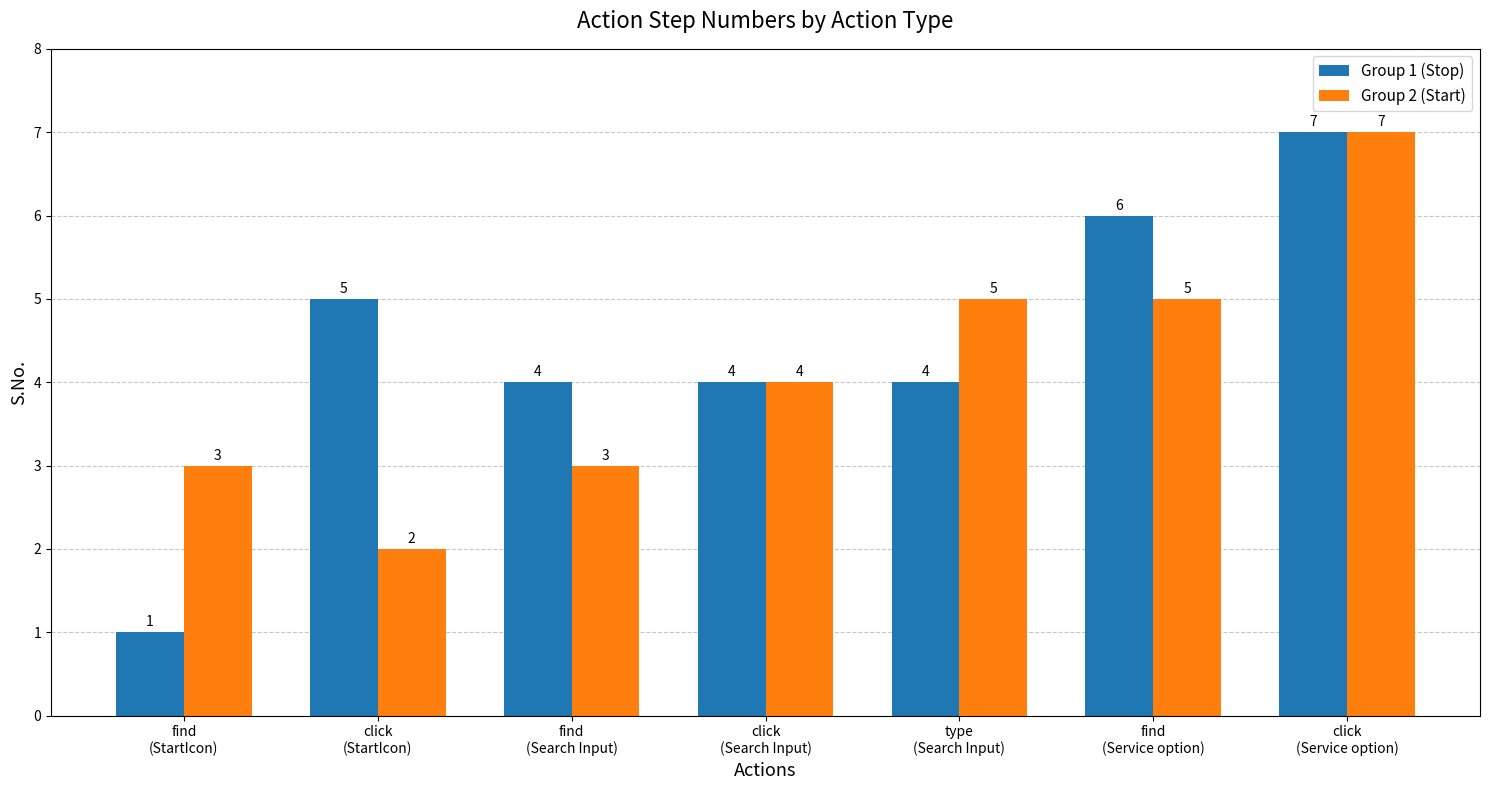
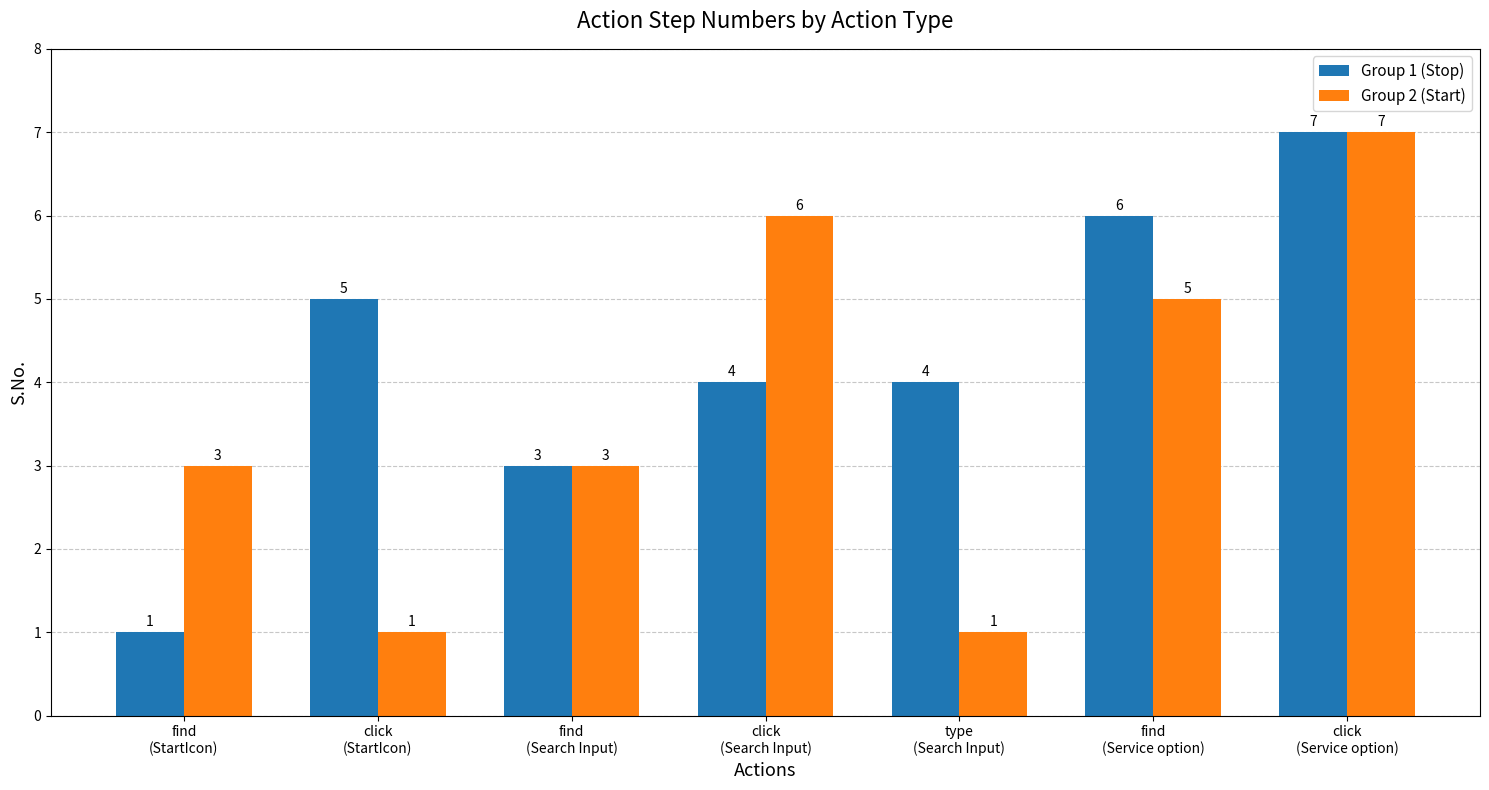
  {
    "Group 1 (Stop)": {
      "find (StartIcon)": 1,
      "click (StartIcon)": 5,
-     "find (Search Input)": 4,
+     "find (Search Input)": 3,
      "click (Search Input)": 4,
      "type (Search Input)": 4,
      "find (Service option)": 6,
      "click (Service option)": 7
    },
    "Group 2 (Start)": {
      "find (StartIcon)": 3,
-     "click (StartIcon)": 2,
+     "click (StartIcon)": 1,
      "find (Search Input)": 3,
-     "click (Search Input)": 4,
-     "type (Search Input)": 5,
+     "click (Search Input)": 6,
+     "type (Search Input)": 1,
      "find (Service option)": 5,
      "click (Service option)": 7
    }
  }
